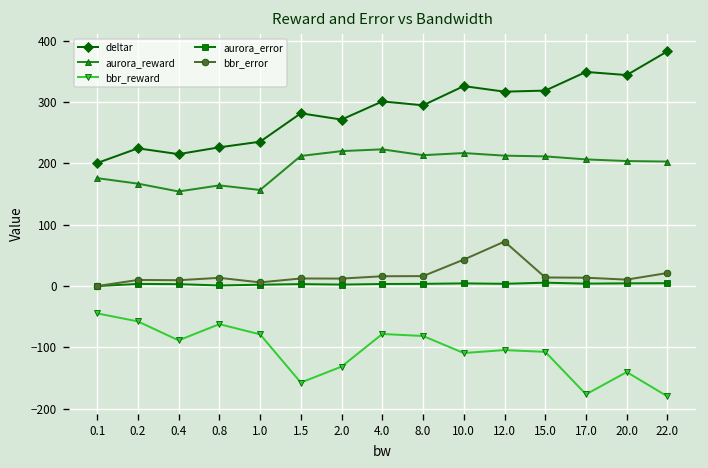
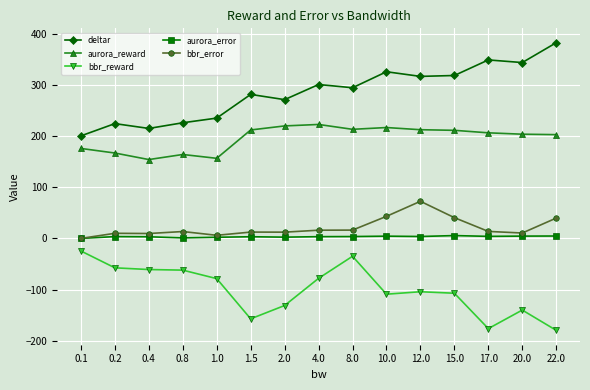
  {
    "bbr_reward": {
-     "0.1": -40,
+     "0.1": -20,
      "0.2": -60,
-     "0.4": -90,
+     "0.4": -60,
      "0.8": -60,
      "1.0": -80,
      "1.5": -160,
      "2.0": -130,
      "4.0": -80,
-     "8.0": -80,
+     "8.0": -30,
      "10.0": -110,
      "12.0": -100,
      "15.0": -110,
      "17.0": -180,
      "20.0": -140,
      "22.0": -180
    },
    "bbr_error": {
      "0.2": 10,
      "0.4": 10,
      "0.8": 10,
      "1.5": 10,
      "2.0": 10,
      "4.0": 20,
      "8.0": 20,
      "10.0": 40,
      "12.0": 70,
-     "15.0": 10,
+     "15.0": 40,
      "17.0": 10,
      "20.0": 10,
-     "22.0": 20
+     "22.0": 40
    }
  }
